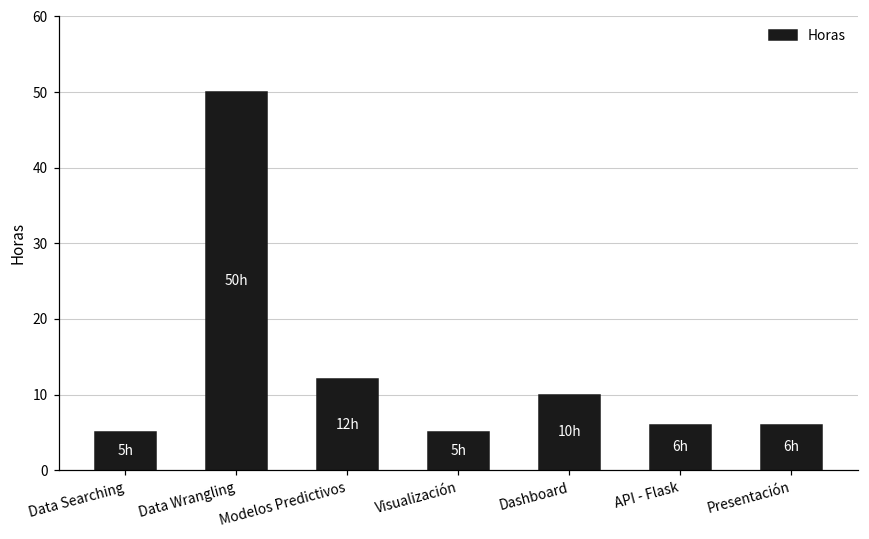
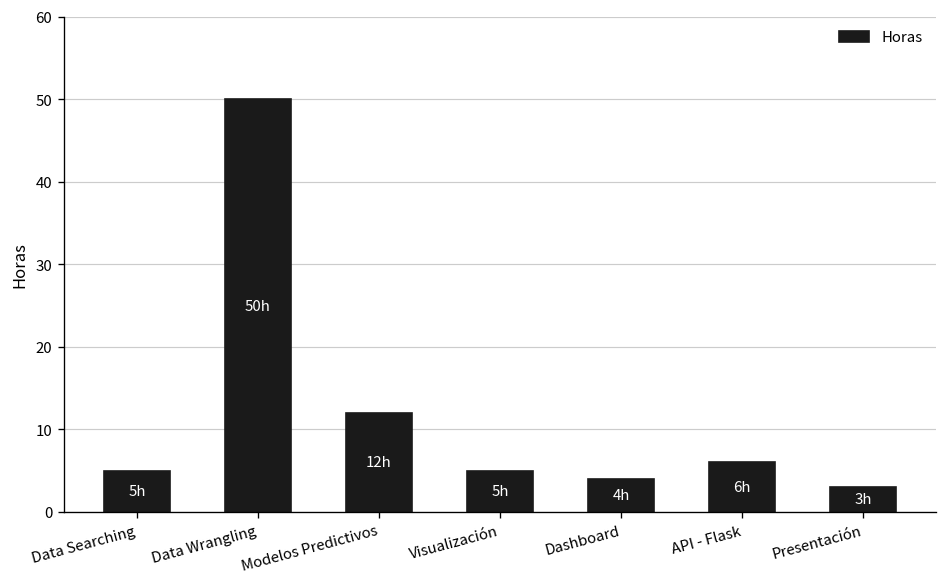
  {
    "Data Searching": "5h",
    "Data Wrangling": "50h",
    "Modelos Predictivos": "12h",
    "Visualización": "5h",
-   "Dashboard": "10h",
+   "Dashboard": "4h",
    "API - Flask": "6h",
-   "Presentación": "6h"
+   "Presentación": "3h"
  }
